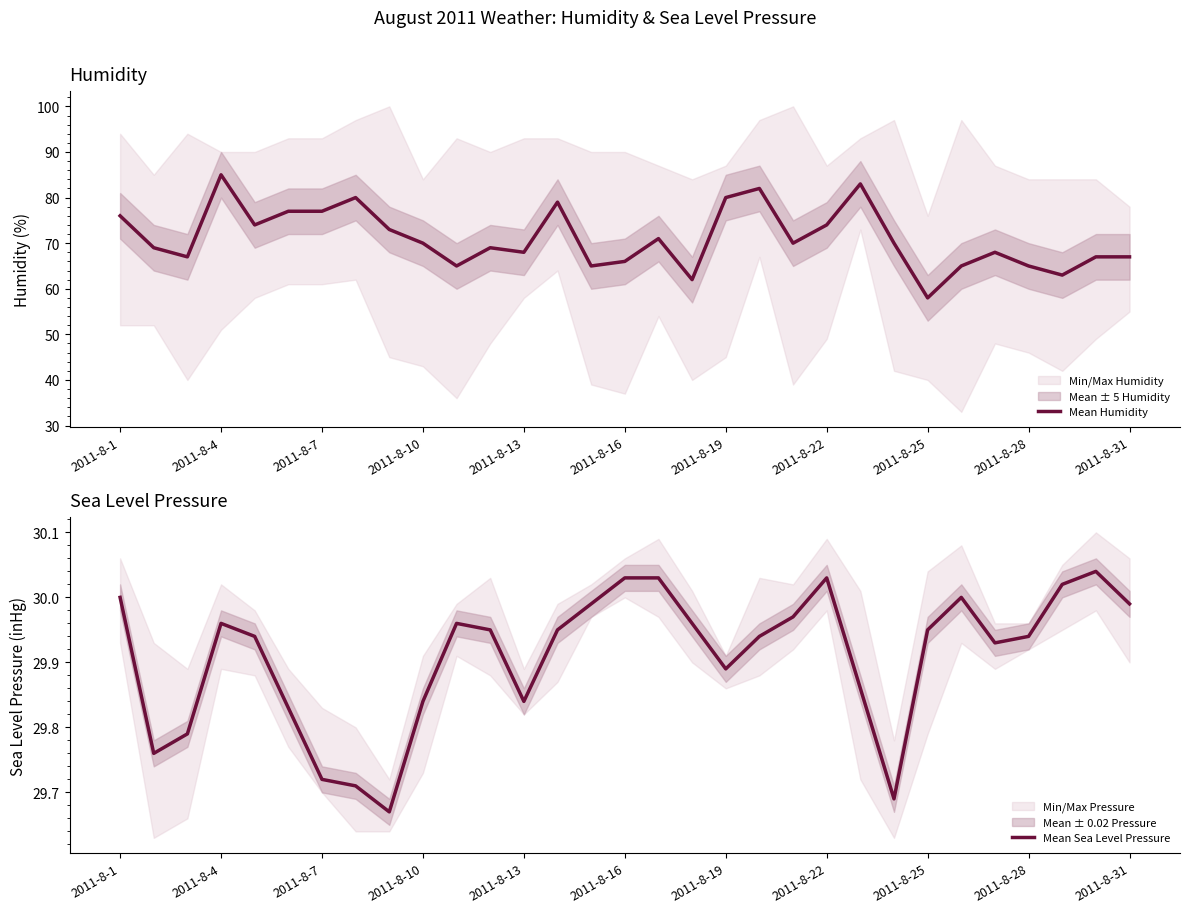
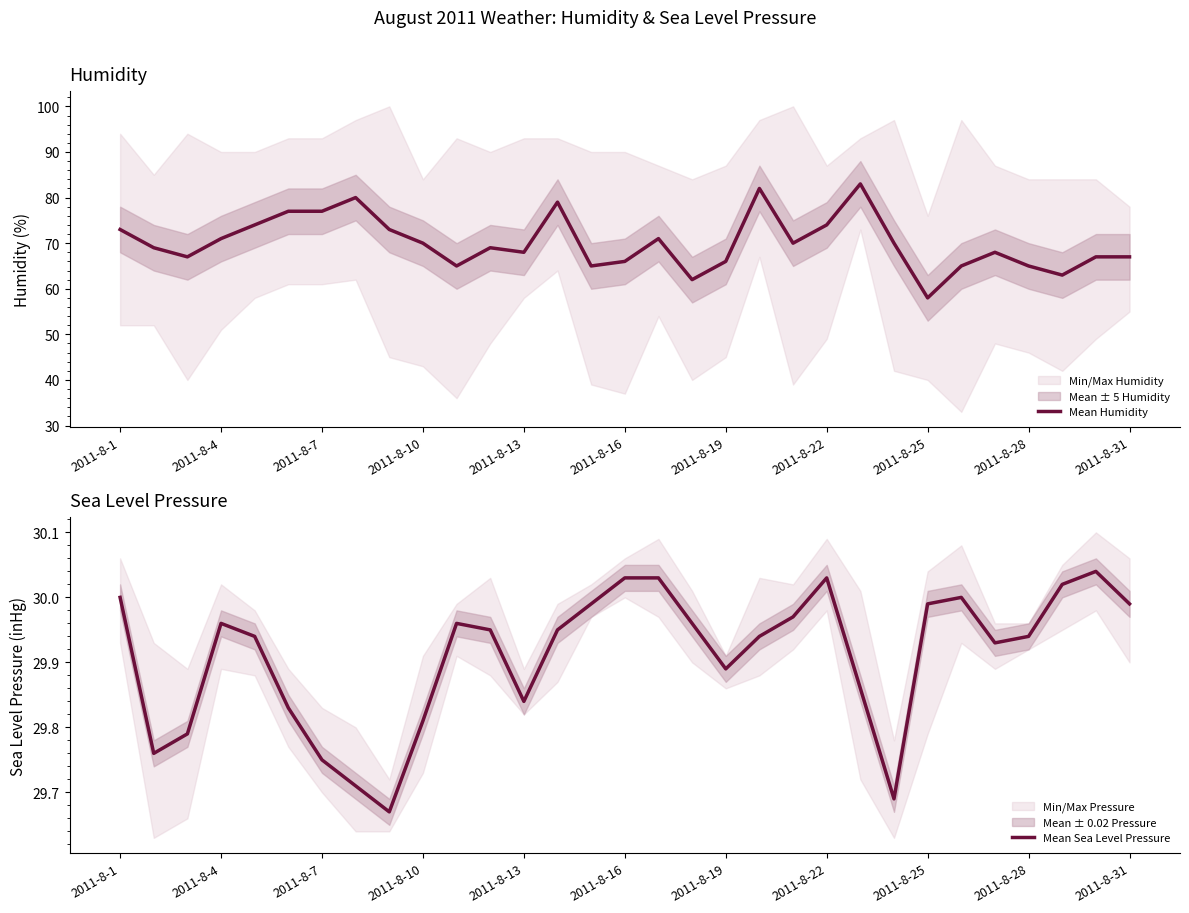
  {
    "Humidity": {
      "Mean Humidity": {
-       "2011-8-1": 76,
-       "2011-8-4": 85,
+       "2011-8-1": 73,
+       "2011-8-4": 71,
        "2011-8-7": 77,
        "2011-8-10": 70,
        "2011-8-13": 68,
        "2011-8-16": 66,
-       "2011-8-19": 80,
+       "2011-8-19": 66,
        "2011-8-22": 74,
        "2011-8-25": 58,
        "2011-8-28": 65,
        "2011-8-31": 67
      }
    },
    "Sea Level Pressure": {
      "Mean Sea Level Pressure": {
        "2011-8-1": 30.00,
        "2011-8-4": 29.96,
-       "2011-8-7": 29.72,
-       "2011-8-10": 29.84,
+       "2011-8-7": 29.75,
+       "2011-8-10": 29.81,
        "2011-8-13": 29.84,
        "2011-8-16": 30.03,
        "2011-8-19": 29.89,
        "2011-8-22": 30.03,
-       "2011-8-25": 29.95,
+       "2011-8-25": 29.99,
        "2011-8-28": 29.94,
        "2011-8-31": 29.99
      }
    }
  }
